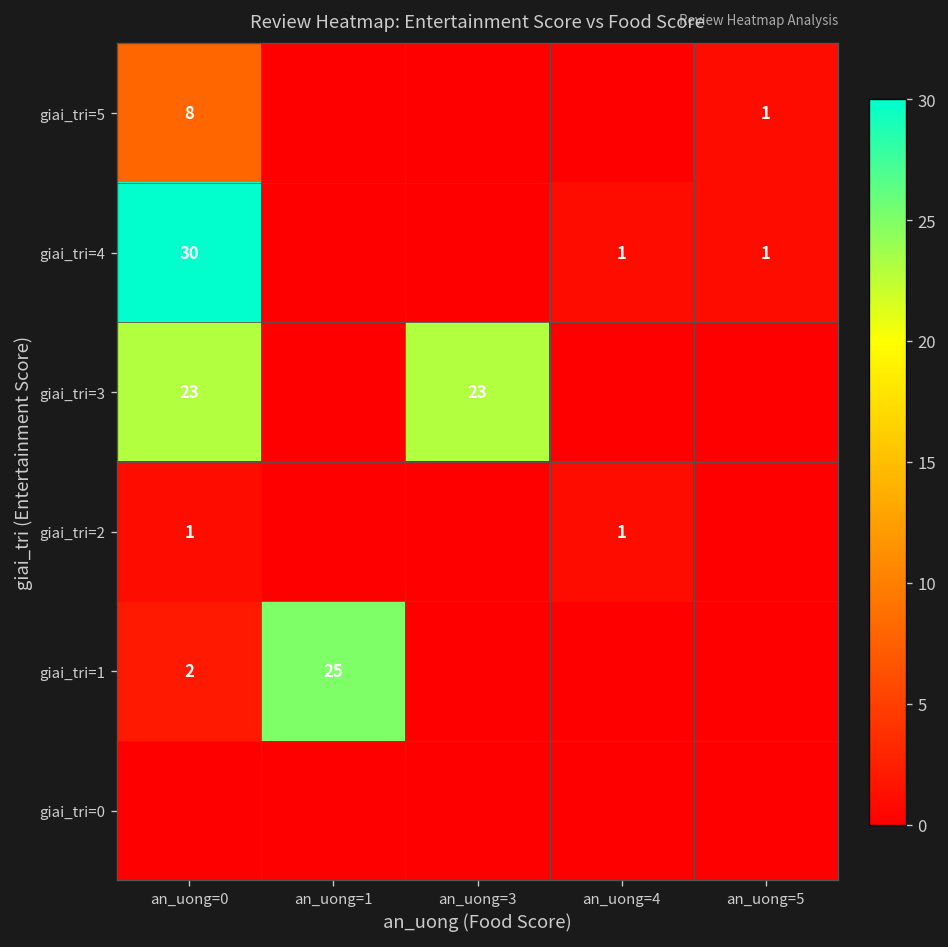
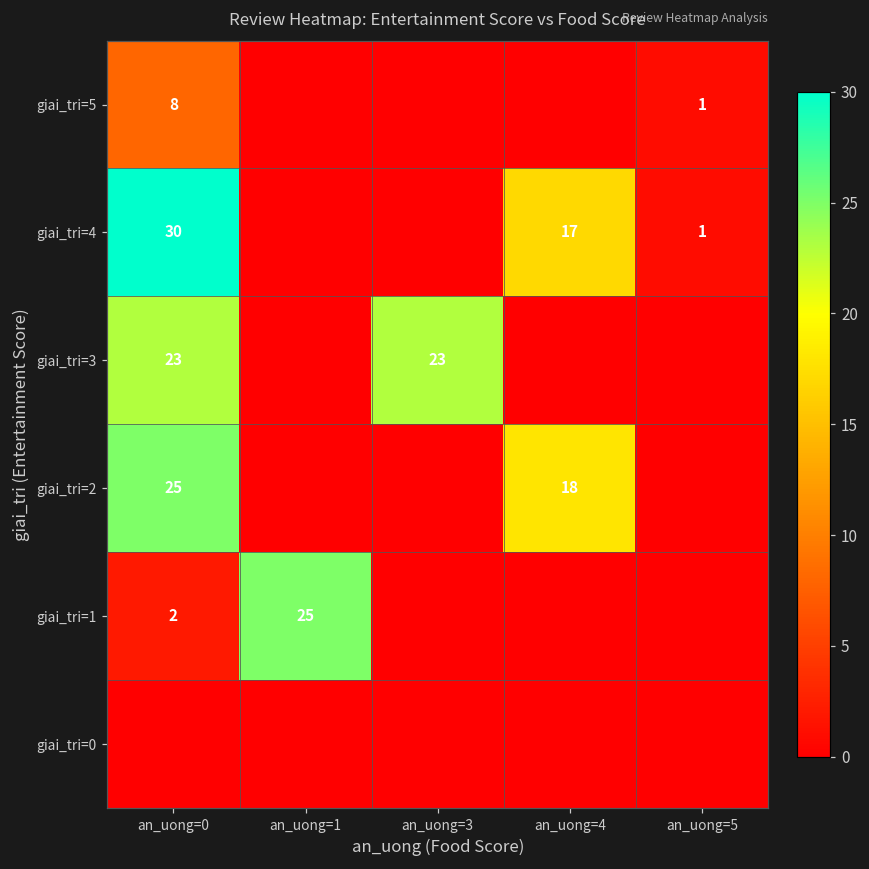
  {
    "giai_tri=5": {
      "an_uong=0": 8,
      "an_uong=5": 1
    },
    "giai_tri=4": {
      "an_uong=0": 30,
-     "an_uong=4": 1,
+     "an_uong=4": 17,
      "an_uong=5": 1
    },
    "giai_tri=3": {
      "an_uong=0": 23,
      "an_uong=3": 23
    },
    "giai_tri=2": {
-     "an_uong=0": 1,
-     "an_uong=4": 1
+     "an_uong=0": 25,
+     "an_uong=4": 18
    },
    "giai_tri=1": {
      "an_uong=0": 2,
      "an_uong=1": 25
    }
  }
